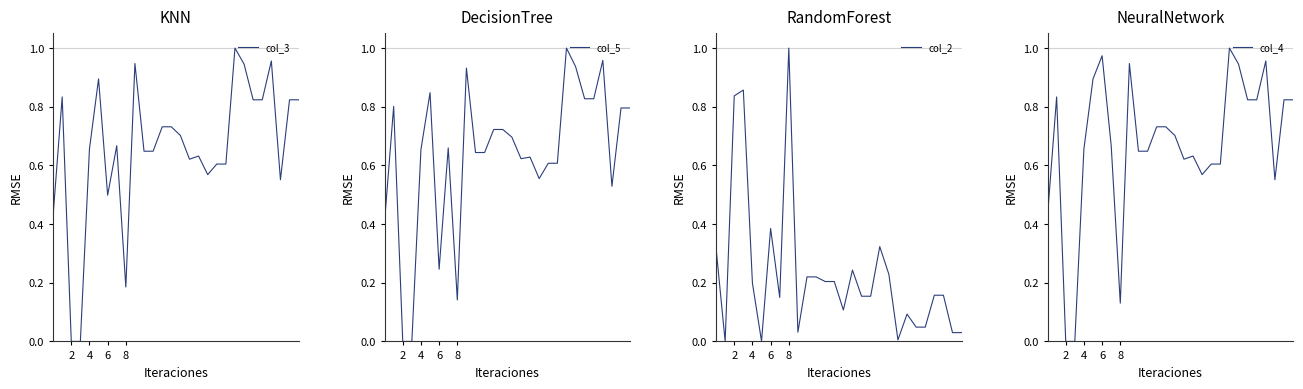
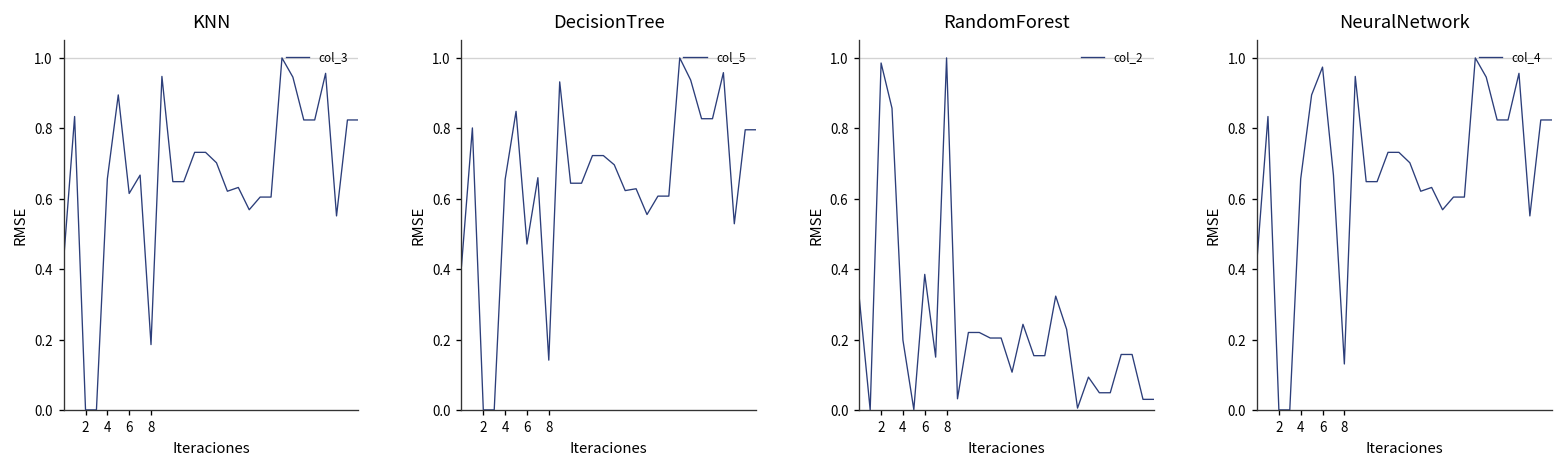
  {
    "KNN": {
      "2": 0.00,
      "4": 0.66,
-     "6": 0.50,
+     "6": 0.61,
      "8": 0.19
    },
    "DecisionTree": {
      "2": 0.00,
      "4": 0.65,
-     "6": 0.25,
+     "6": 0.47,
      "8": 0.14
    },
    "RandomForest": {
-     "2": 0.84,
+     "2": 0.99,
      "4": 0.20,
      "6": 0.39,
      "8": 1.00
    },
    "NeuralNetwork": {
      "2": 0.00,
      "4": 0.66,
      "6": 0.97,
      "8": 0.13
    }
  }
